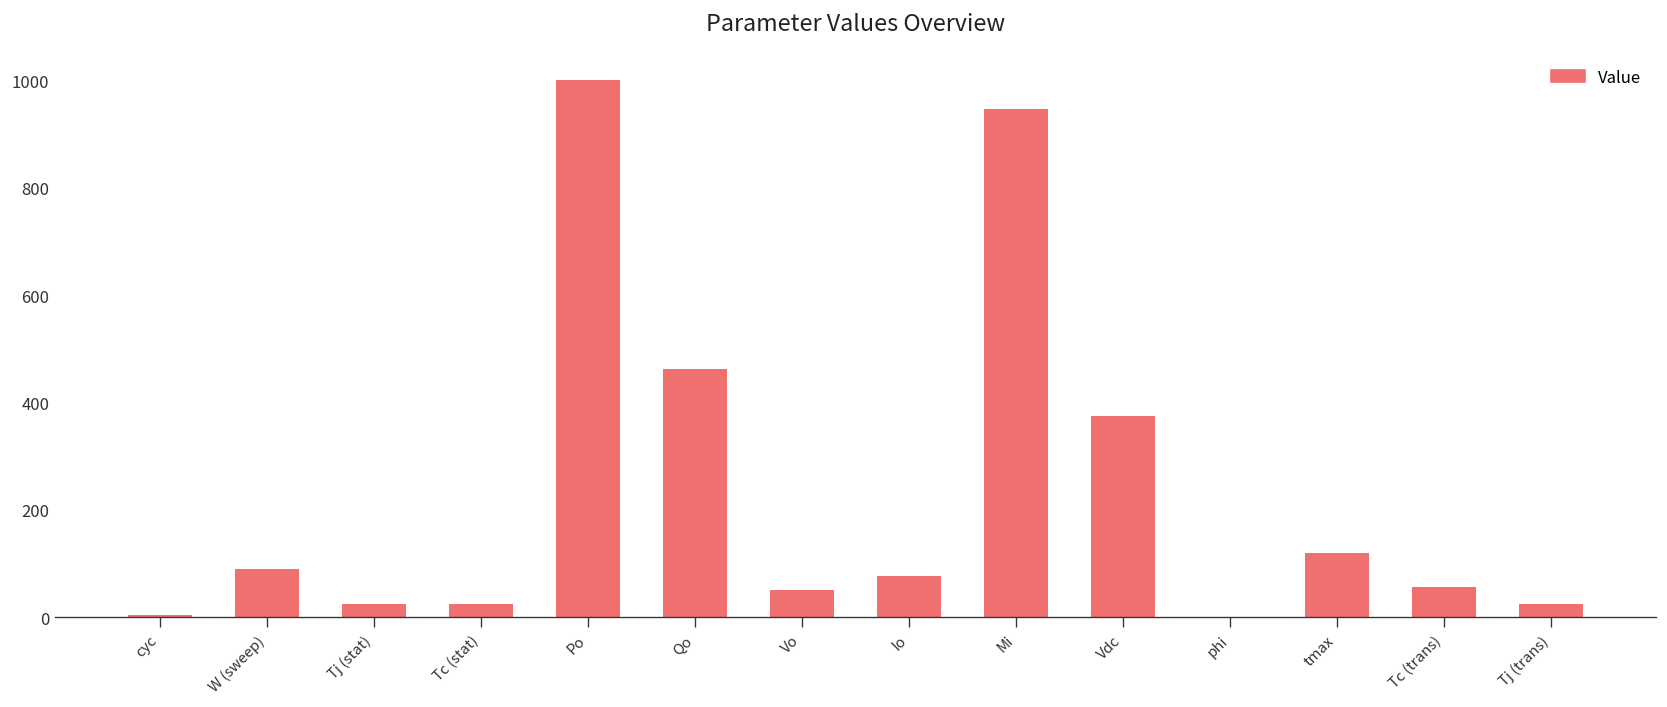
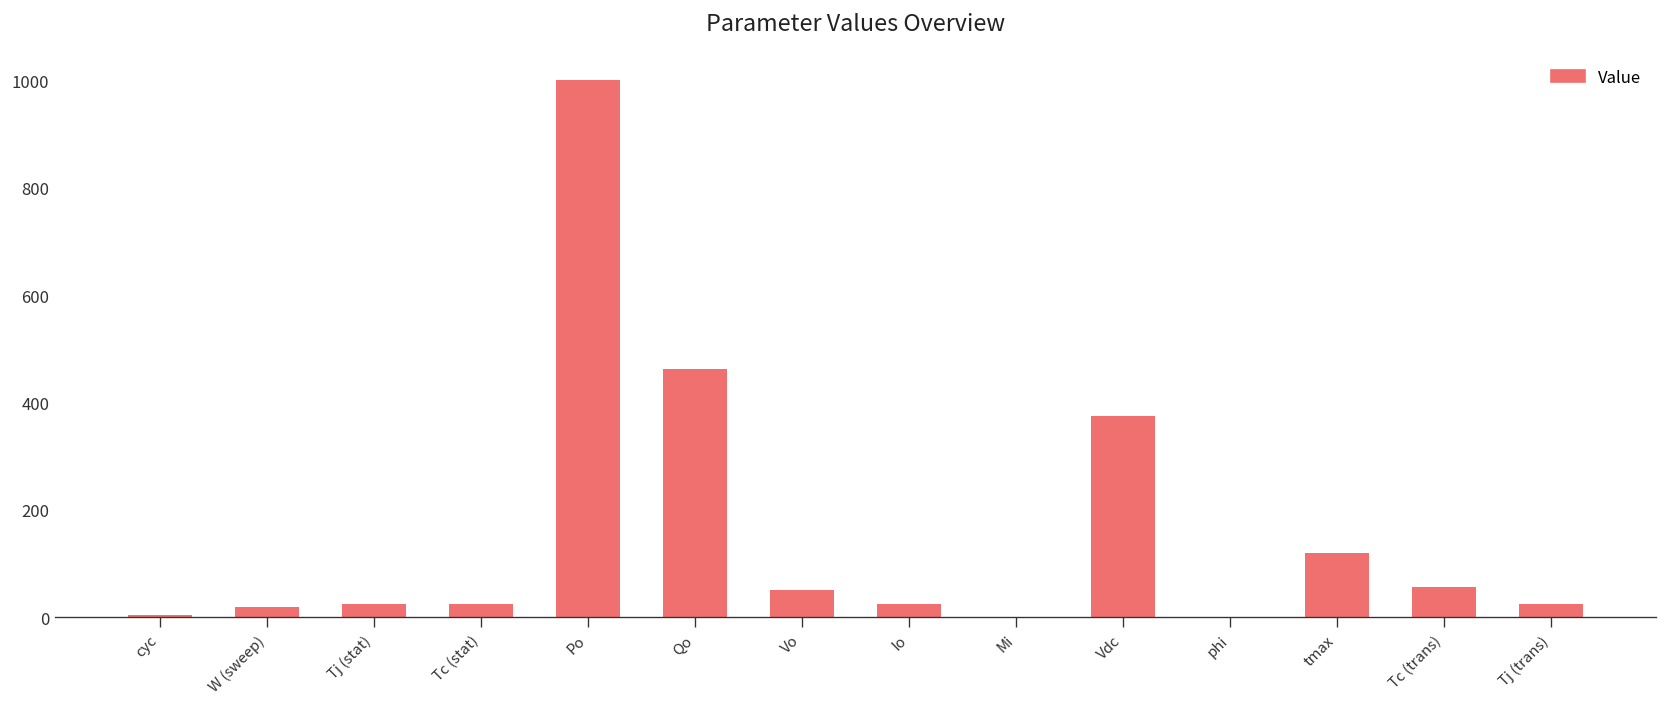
  {
-   "W (sweep)": 90,
+   "W (sweep)": 20,
    "Tj (stat)": 30,
    "Tc (stat)": 30,
    "Po": 1000,
    "Qo": 460,
    "Vo": 50,
-   "Io": 80,
-   "Mi": 950,
+   "Io": 30,
+   "Mi": 0,
    "Vdc": 380,
    "phi": 0,
    "tmax": 120,
    "Tc (trans)": 60,
    "Tj (trans)": 30
  }
